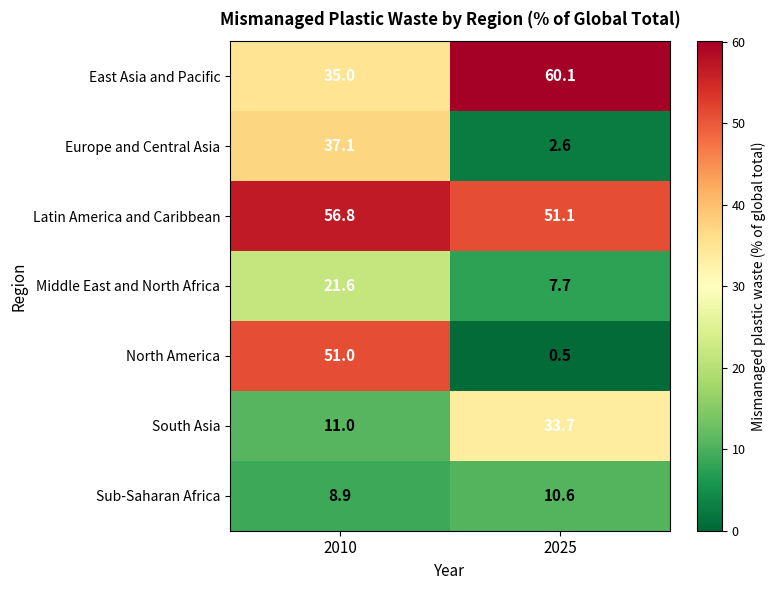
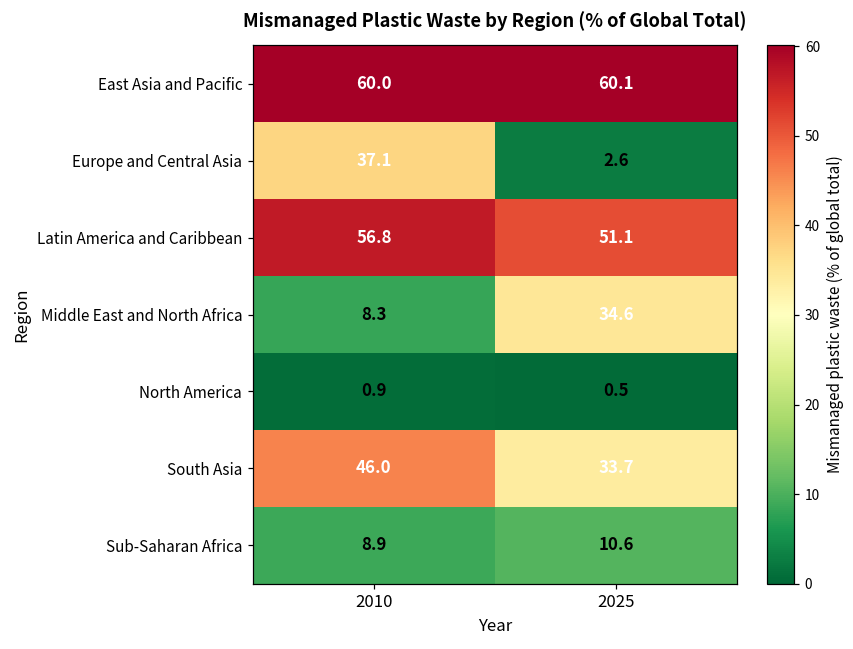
  {
    "East Asia and Pacific": {
-     "2010": 35.0,
+     "2010": 60.0,
      "2025": 60.1
    },
    "Europe and Central Asia": {
      "2010": 37.1,
      "2025": 2.6
    },
    "Latin America and Caribbean": {
      "2010": 56.8,
      "2025": 51.1
    },
    "Middle East and North Africa": {
-     "2010": 21.6,
-     "2025": 7.7
+     "2010": 8.3,
+     "2025": 34.6
    },
    "North America": {
-     "2010": 51.0,
+     "2010": 0.9,
      "2025": 0.5
    },
    "South Asia": {
-     "2010": 11.0,
+     "2010": 46.0,
      "2025": 33.7
    },
    "Sub-Saharan Africa": {
      "2010": 8.9,
      "2025": 10.6
    }
  }
